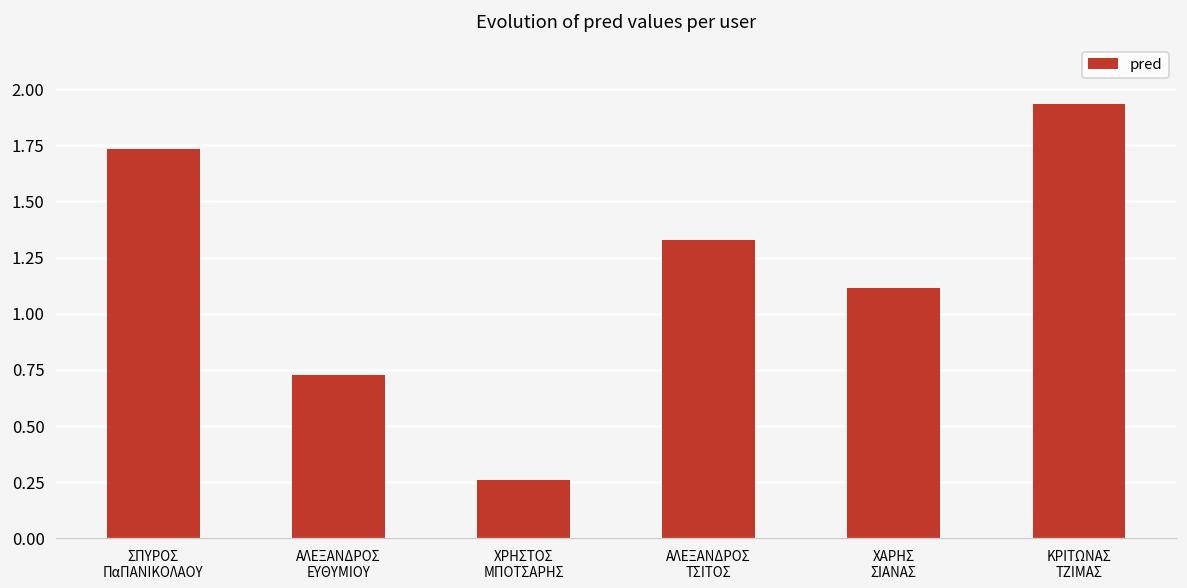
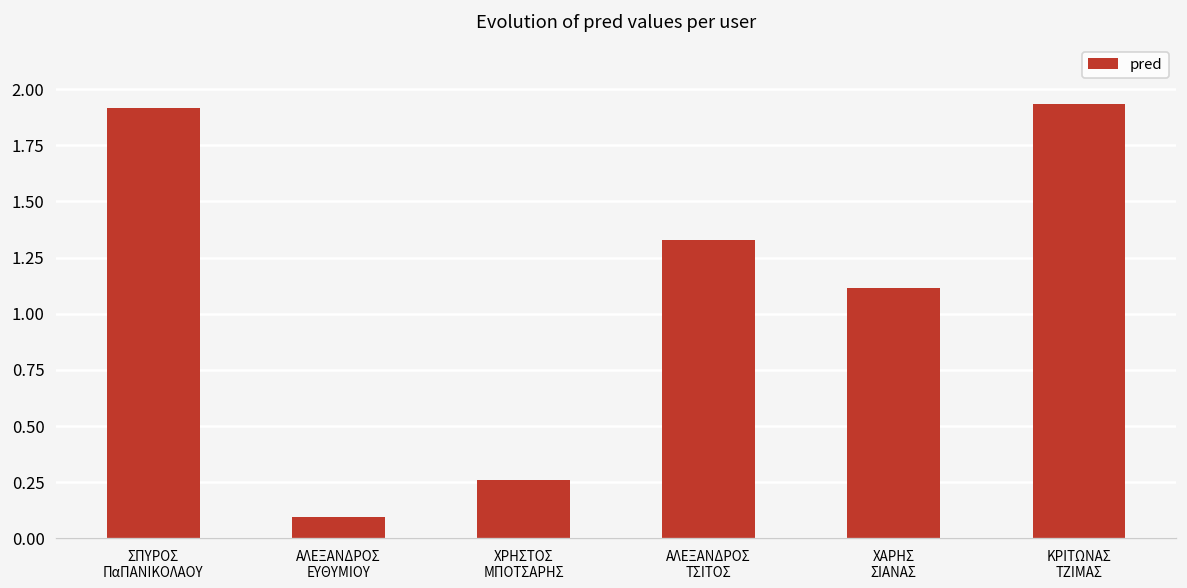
  {
-   "ΣΠΥΡΟΣ ΠαΠΑΝΙΚΟΛΑΟΥ": 1.73,
-   "ΑΛΕΞΑΝΔΡΟΣ ΕΥΘΥΜΙΟΥ": 0.73,
+   "ΣΠΥΡΟΣ ΠαΠΑΝΙΚΟΛΑΟΥ": 1.91,
+   "ΑΛΕΞΑΝΔΡΟΣ ΕΥΘΥΜΙΟΥ": 0.09,
    "ΧΡΗΣΤΟΣ ΜΠΟΤΣΑΡΗΣ": 0.26,
    "ΑΛΕΞΑΝΔΡΟΣ ΤΣΙΤΟΣ": 1.33,
    "ΧΑΡΗΣ ΣΙΑΝΑΣ": 1.12,
    "ΚΡΙΤΩΝΑΣ ΤΖΙΜΑΣ": 1.93
  }
